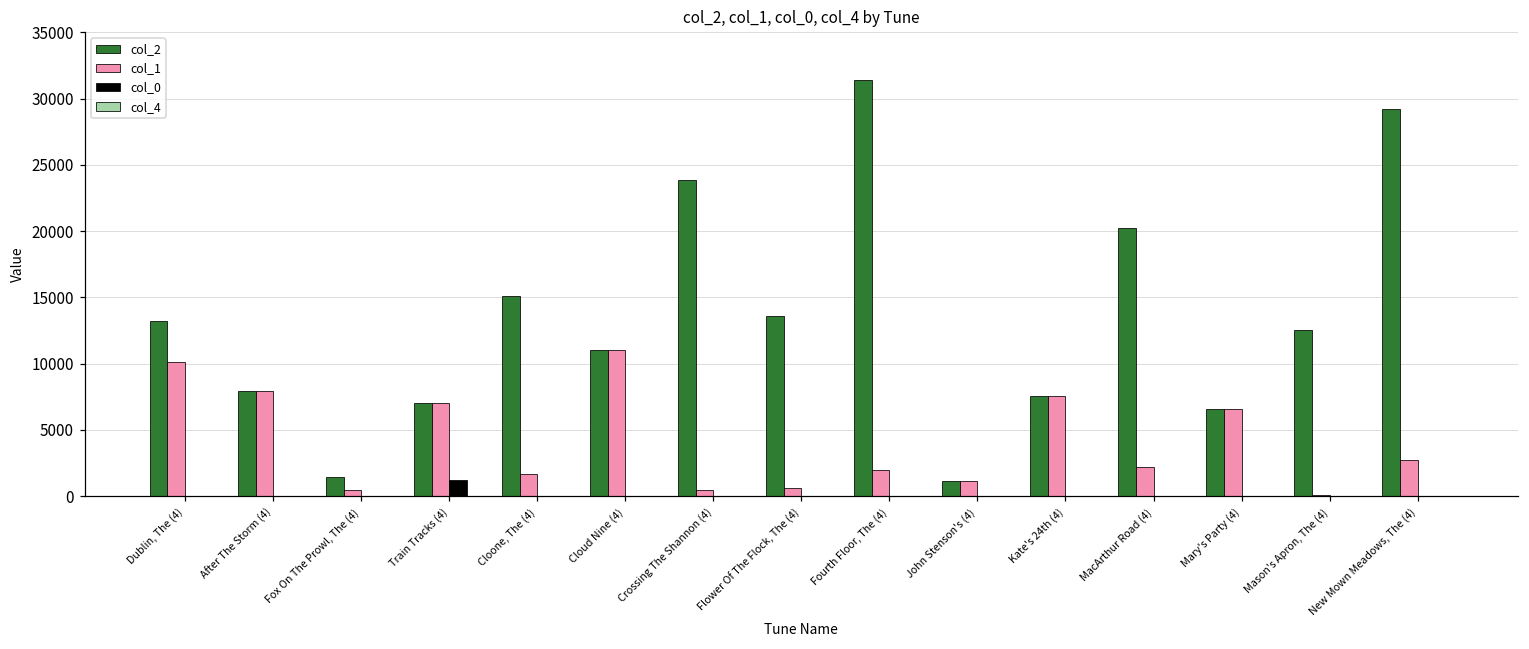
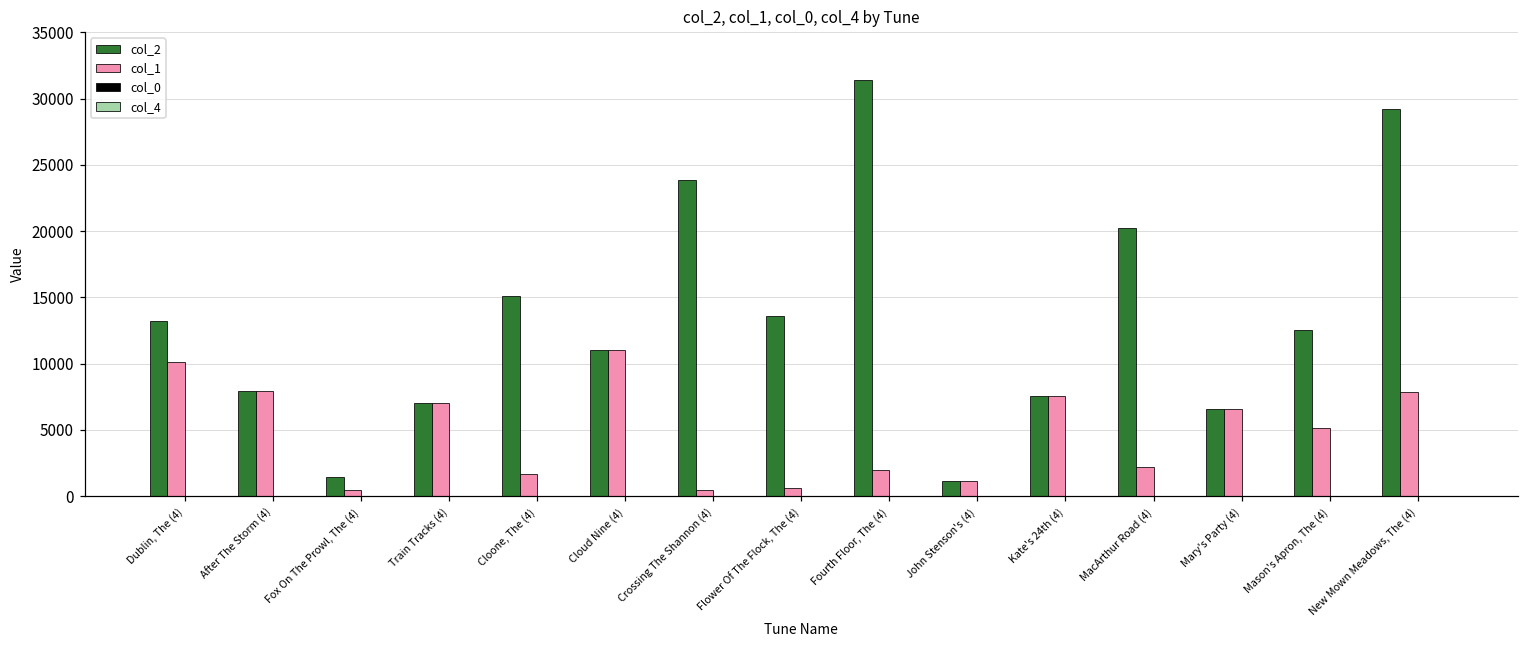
  {
    "col_2": {
      "Dublin, The (4)": 13200,
      "After The Storm (4)": 7900,
      "Fox On The Prowl, The (4)": 1400,
      "Train Tracks (4)": 7000,
      "Cloone, The (4)": 15100,
      "Cloud Nine (4)": 11000,
      "Crossing The Shannon (4)": 23900,
      "Flower Of The Flock, The (4)": 13600,
      "Fourth Floor, The (4)": 31400,
      "John Stenson's (4)": 1200,
      "Kate's 24th (4)": 7600,
      "MacArthur Road (4)": 20200,
      "Mary's Party (4)": 6600,
      "Mason's Apron, The (4)": 12500,
      "New Mown Meadows, The (4)": 29200
    },
    "col_1": {
      "Dublin, The (4)": 10100,
      "After The Storm (4)": 7900,
      "Fox On The Prowl, The (4)": 500,
      "Train Tracks (4)": 7000,
      "Cloone, The (4)": 1600,
      "Cloud Nine (4)": 11000,
      "Crossing The Shannon (4)": 500,
      "Flower Of The Flock, The (4)": 600,
      "Fourth Floor, The (4)": 1900,
      "John Stenson's (4)": 1200,
      "Kate's 24th (4)": 7600,
      "MacArthur Road (4)": 2200,
      "Mary's Party (4)": 6600,
-     "Mason's Apron, The (4)": 100,
-     "New Mown Meadows, The (4)": 2700
+     "Mason's Apron, The (4)": 5100,
+     "New Mown Meadows, The (4)": 7800
    },
    "col_0": {
-     "Train Tracks (4)": 1200
+     "Train Tracks (4)": 0
    },
    "col_4": {
      "After The Storm (4)": 0,
      "Fox On The Prowl, The (4)": 0,
      "Train Tracks (4)": 0,
      "Cloone, The (4)": 0,
      "Cloud Nine (4)": 0,
      "Crossing The Shannon (4)": 0,
      "Flower Of The Flock, The (4)": 0,
      "Fourth Floor, The (4)": 0,
      "John Stenson's (4)": 0,
      "Kate's 24th (4)": 0,
      "MacArthur Road (4)": 0,
      "Mary's Party (4)": 0,
      "Mason's Apron, The (4)": 0,
      "New Mown Meadows, The (4)": 0
    }
  }
